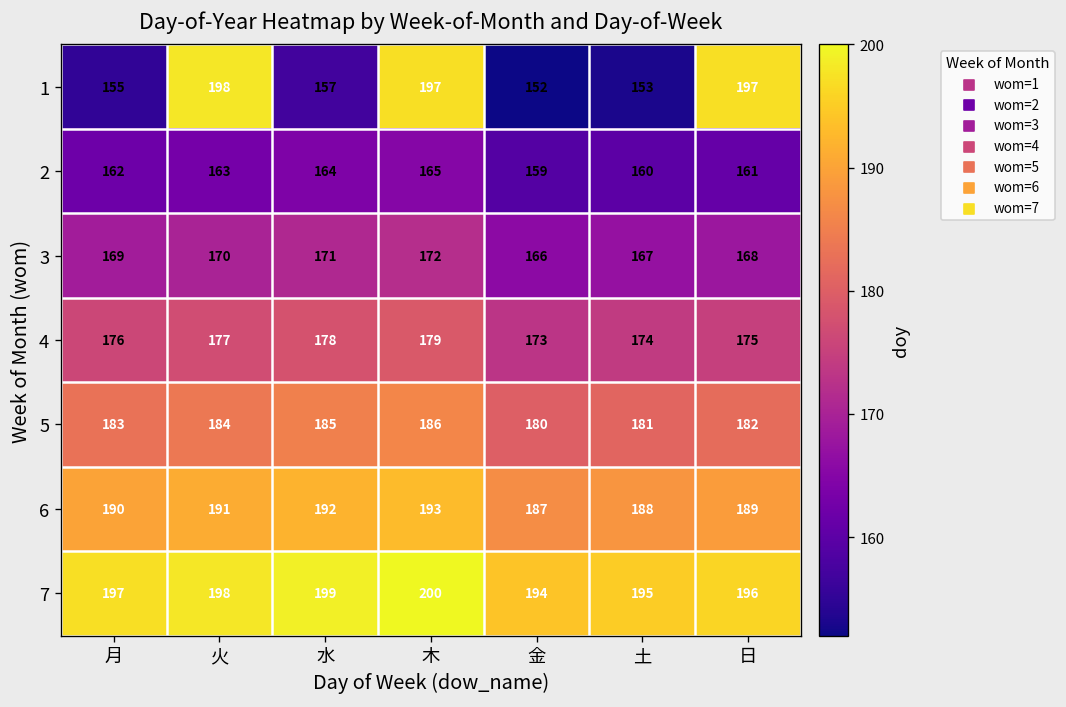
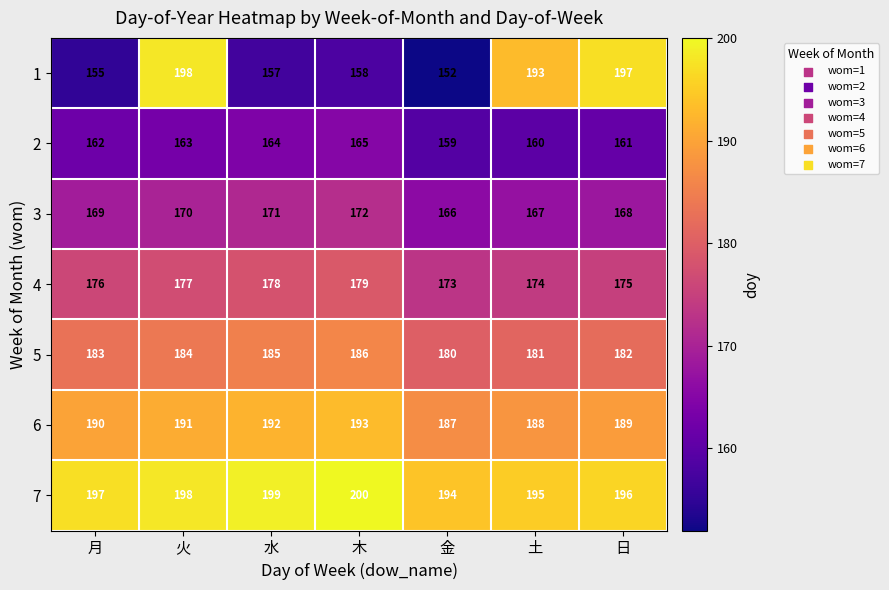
  {
    "1": {
      "月": 155,
      "火": 198,
      "水": 157,
-     "木": 197,
+     "木": 158,
      "金": 152,
-     "土": 153,
+     "土": 193,
      "日": 197
    },
    "2": {
      "月": 162,
      "火": 163,
      "水": 164,
      "木": 165,
      "金": 159,
      "土": 160,
      "日": 161
    },
    "3": {
      "月": 169,
      "火": 170,
      "水": 171,
      "木": 172,
      "金": 166,
      "土": 167,
      "日": 168
    },
    "4": {
      "月": 176,
      "火": 177,
      "水": 178,
      "木": 179,
      "金": 173,
      "土": 174,
      "日": 175
    },
    "5": {
      "月": 183,
      "火": 184,
      "水": 185,
      "木": 186,
      "金": 180,
      "土": 181,
      "日": 182
    },
    "6": {
      "月": 190,
      "火": 191,
      "水": 192,
      "木": 193,
      "金": 187,
      "土": 188,
      "日": 189
    },
    "7": {
      "月": 197,
      "火": 198,
      "水": 199,
      "木": 200,
      "金": 194,
      "土": 195,
      "日": 196
    }
  }
